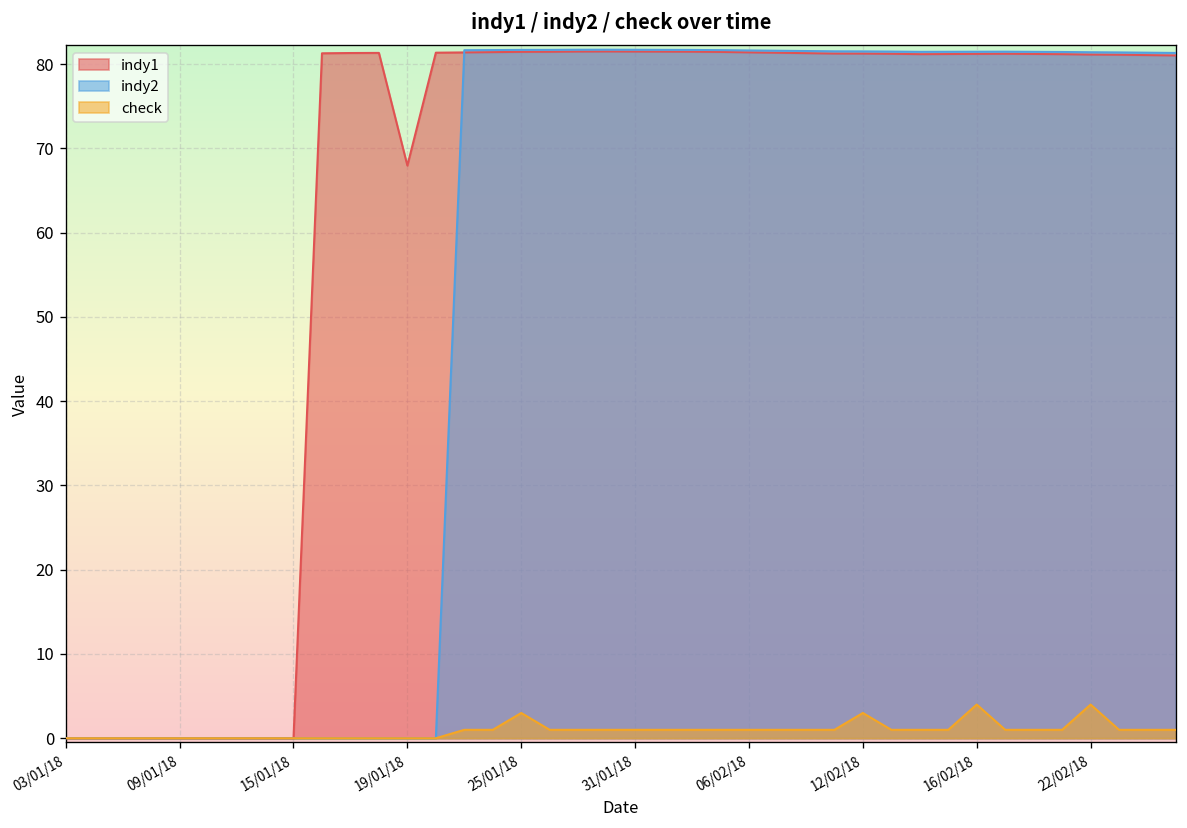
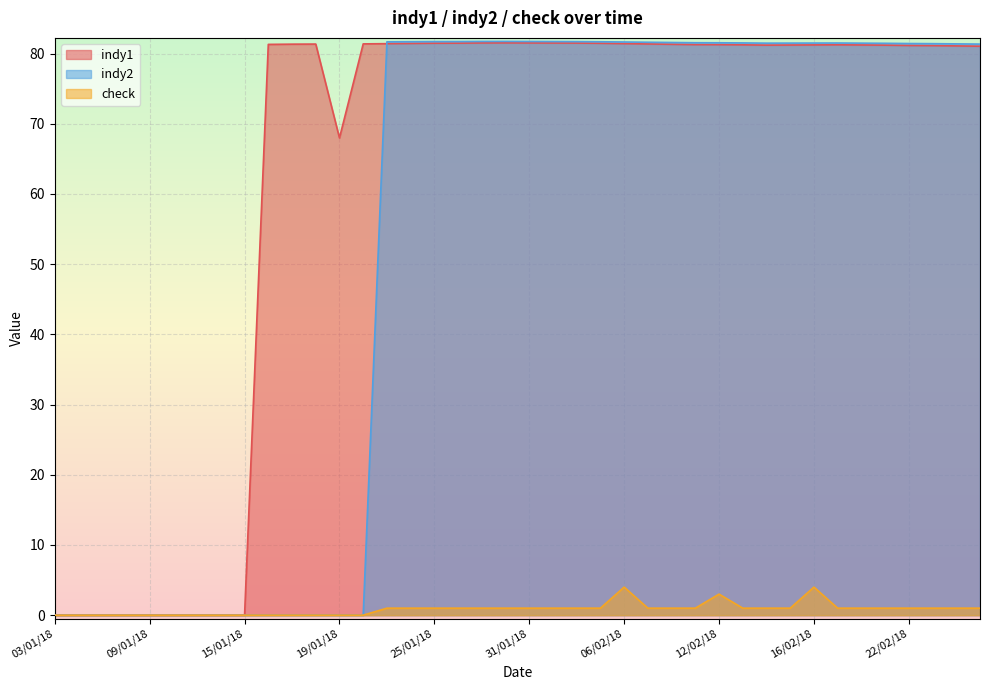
  {
    "indy1": {
      "19/01/18": 68
    },
    "check": {
-     "25/01/18": 3,
+     "25/01/18": 1,
      "31/01/18": 1,
-     "06/02/18": 1,
+     "06/02/18": 4,
      "12/02/18": 3,
      "16/02/18": 4,
-     "22/02/18": 4
+     "22/02/18": 1
    }
  }
